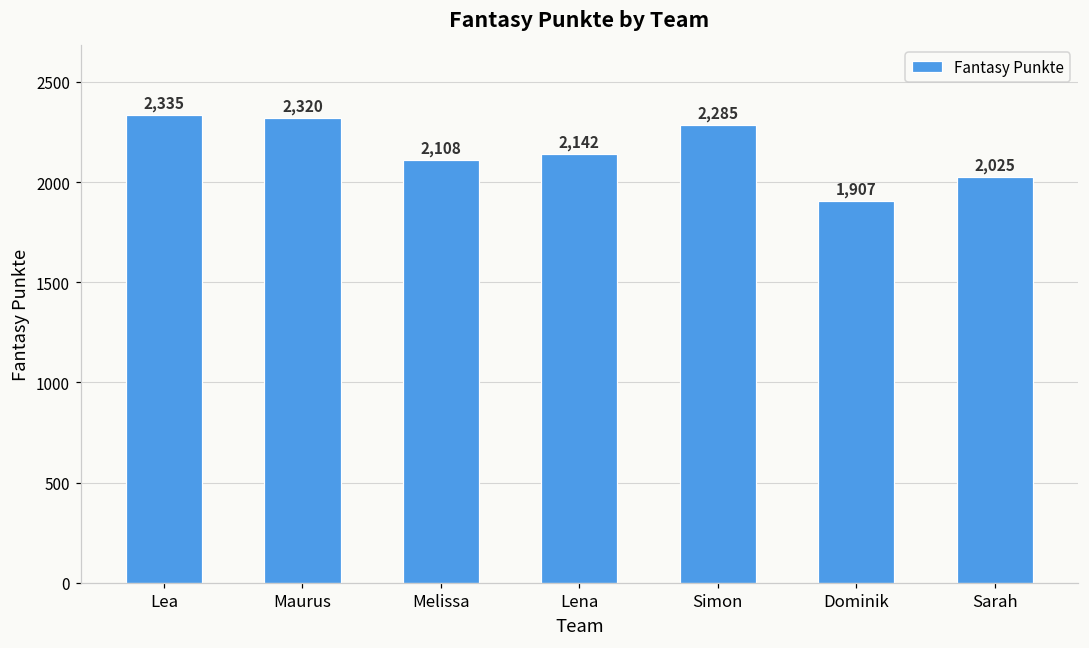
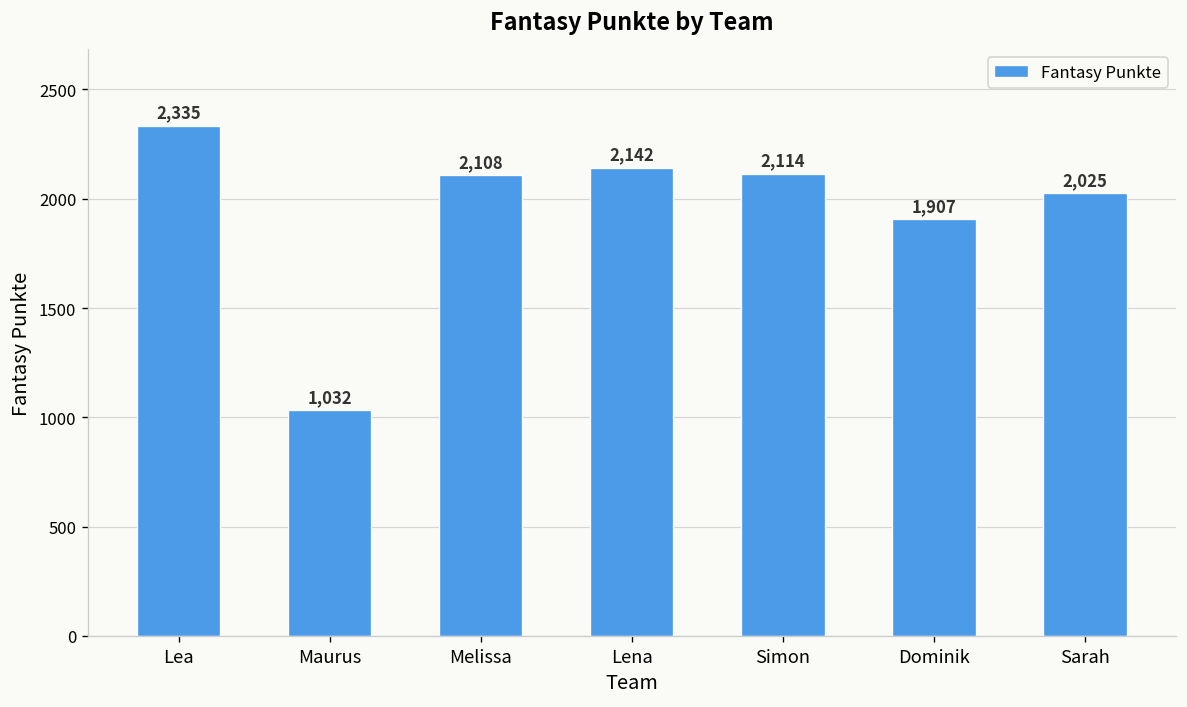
  {
    "Lea": "2,335",
-   "Maurus": "2,320",
+   "Maurus": "1,032",
    "Melissa": "2,108",
    "Lena": "2,142",
-   "Simon": "2,285",
+   "Simon": "2,114",
    "Dominik": "1,907",
    "Sarah": "2,025"
  }
